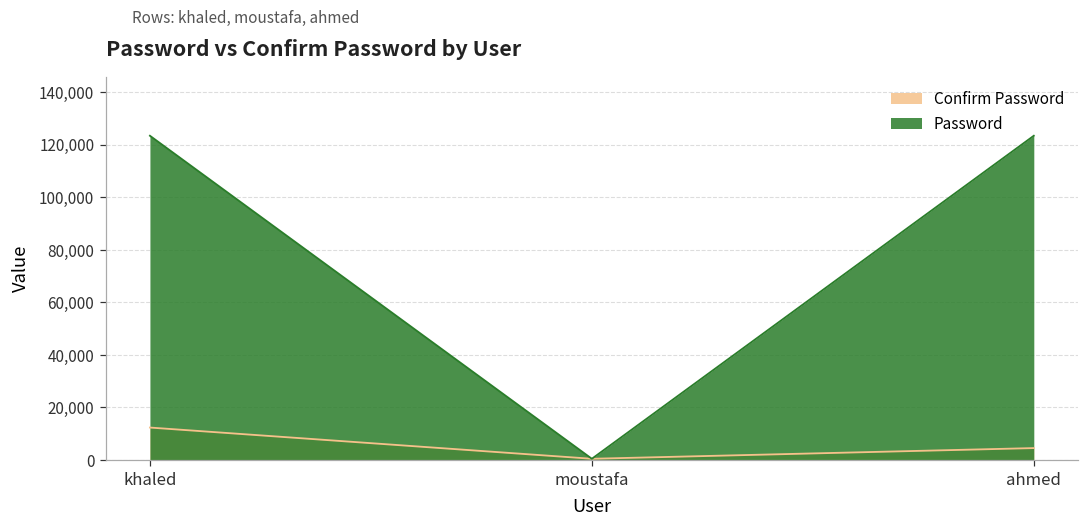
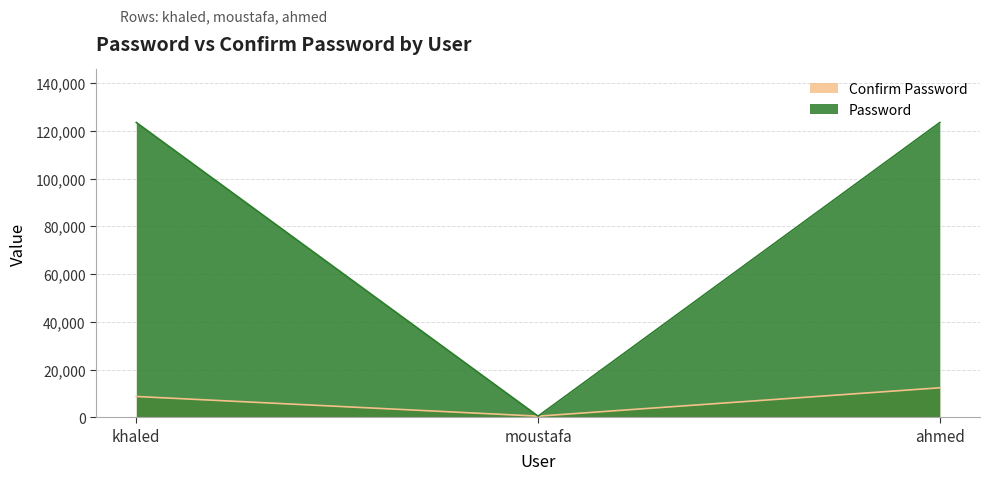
  {
    "Confirm Password": {
-     "khaled": "12,000",
-     "ahmed": "5,000"
+     "khaled": "9,000",
+     "ahmed": "12,000"
    },
    "Password": {
      "khaled": "123,000",
      "ahmed": "123,000"
    }
  }
